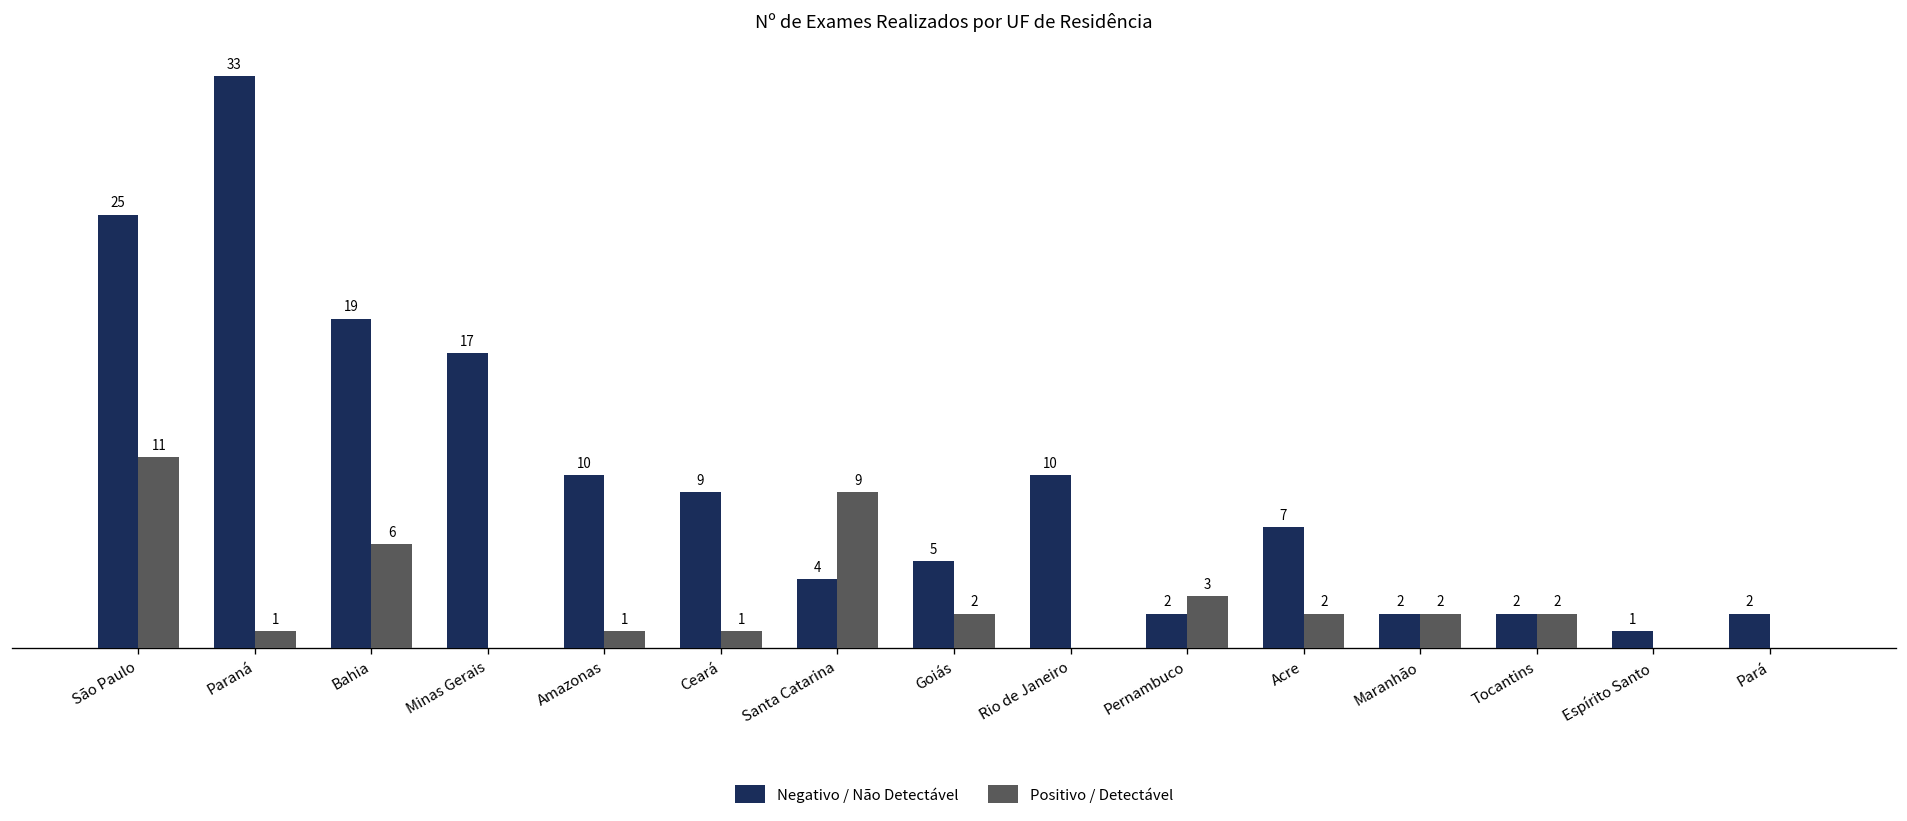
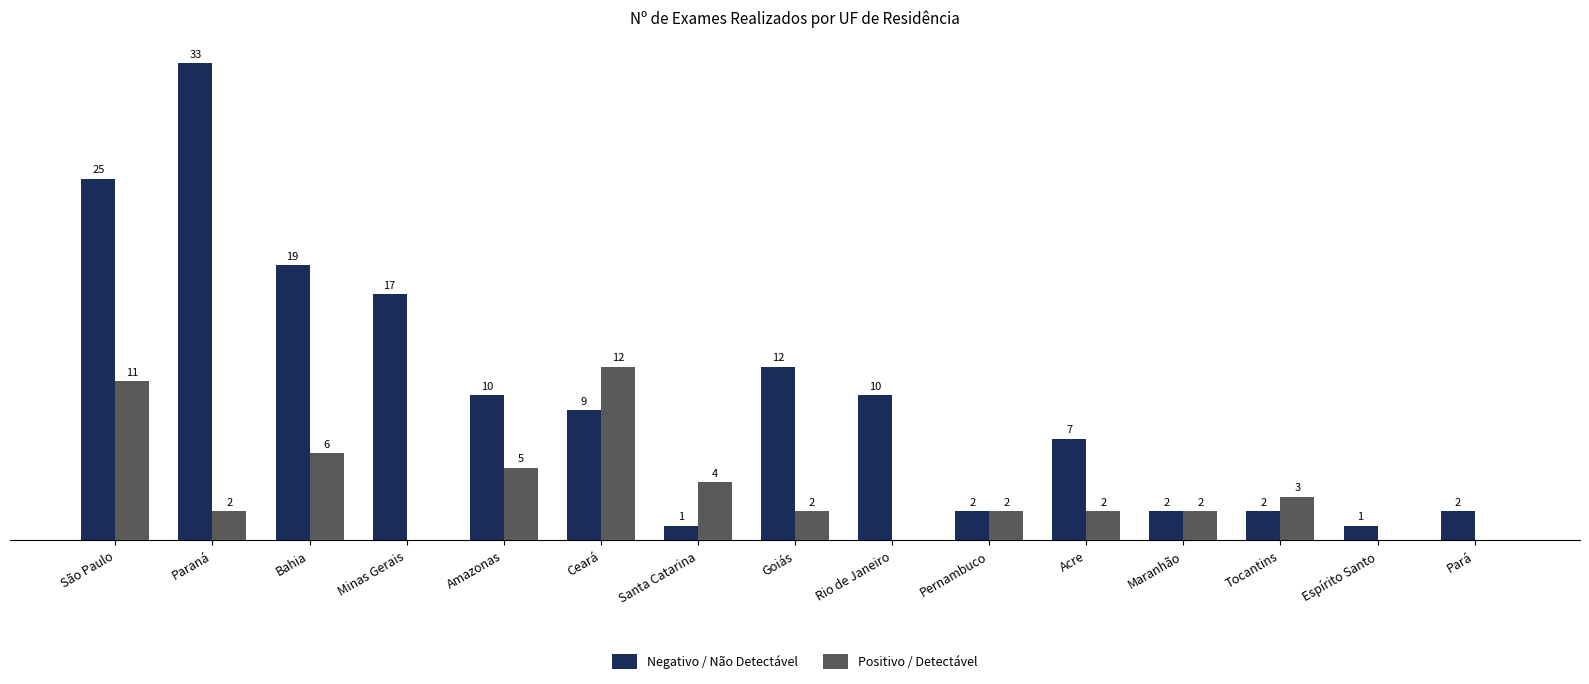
  {
    "Negativo / Não Detectável": {
      "São Paulo": 25,
      "Paraná": 33,
      "Bahia": 19,
      "Minas Gerais": 17,
      "Amazonas": 10,
      "Ceará": 9,
-     "Santa Catarina": 4,
-     "Goiás": 5,
+     "Santa Catarina": 1,
+     "Goiás": 12,
      "Rio de Janeiro": 10,
      "Pernambuco": 2,
      "Acre": 7,
      "Maranhão": 2,
      "Tocantins": 2,
      "Espírito Santo": 1,
      "Pará": 2
    },
    "Positivo / Detectável": {
      "São Paulo": 11,
-     "Paraná": 1,
+     "Paraná": 2,
      "Bahia": 6,
-     "Amazonas": 1,
-     "Ceará": 1,
-     "Santa Catarina": 9,
+     "Amazonas": 5,
+     "Ceará": 12,
+     "Santa Catarina": 4,
      "Goiás": 2,
-     "Pernambuco": 3,
+     "Pernambuco": 2,
      "Acre": 2,
      "Maranhão": 2,
-     "Tocantins": 2
+     "Tocantins": 3
    }
  }
